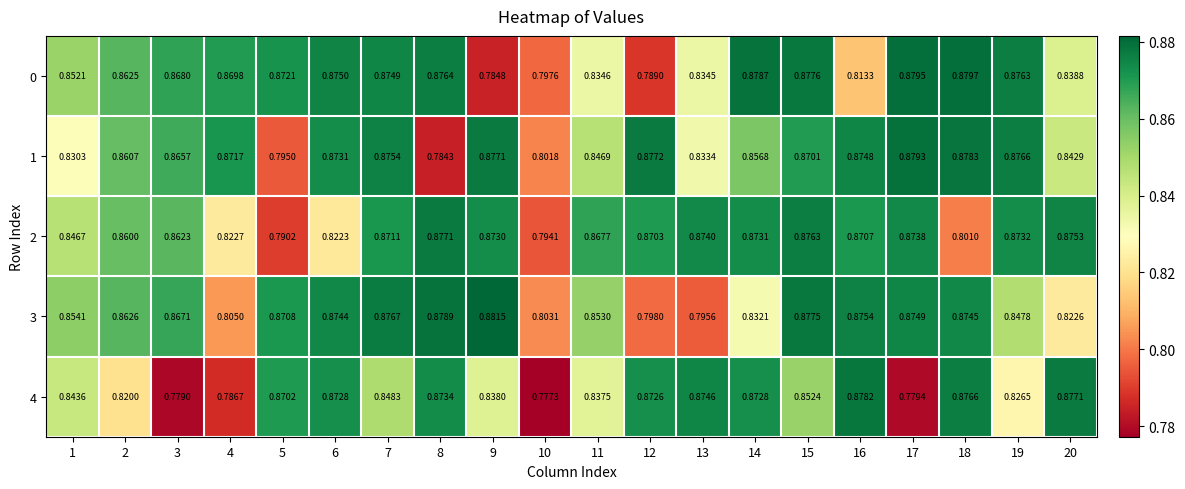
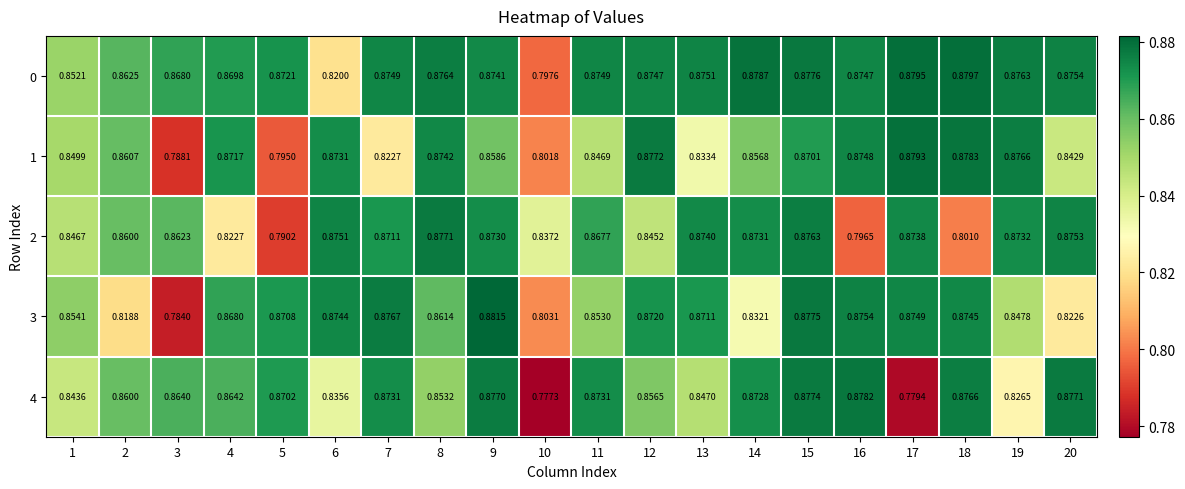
  {
    "0": {
      "1": 0.8521,
      "2": 0.8625,
      "3": 0.8680,
      "4": 0.8698,
      "5": 0.8721,
-     "6": 0.8750,
+     "6": 0.8200,
      "7": 0.8749,
      "8": 0.8764,
-     "9": 0.7848,
+     "9": 0.8741,
      "10": 0.7976,
-     "11": 0.8346,
-     "12": 0.7890,
-     "13": 0.8345,
+     "11": 0.8749,
+     "12": 0.8747,
+     "13": 0.8751,
      "14": 0.8787,
      "15": 0.8776,
-     "16": 0.8133,
+     "16": 0.8747,
      "17": 0.8795,
      "18": 0.8797,
      "19": 0.8763,
-     "20": 0.8388
+     "20": 0.8754
    },
    "1": {
-     "1": 0.8303,
+     "1": 0.8499,
      "2": 0.8607,
-     "3": 0.8657,
+     "3": 0.7881,
      "4": 0.8717,
      "5": 0.7950,
      "6": 0.8731,
-     "7": 0.8754,
-     "8": 0.7843,
-     "9": 0.8771,
+     "7": 0.8227,
+     "8": 0.8742,
+     "9": 0.8586,
      "10": 0.8018,
      "11": 0.8469,
      "12": 0.8772,
      "13": 0.8334,
      "14": 0.8568,
      "15": 0.8701,
      "16": 0.8748,
      "17": 0.8793,
      "18": 0.8783,
      "19": 0.8766,
      "20": 0.8429
    },
    "2": {
      "1": 0.8467,
      "2": 0.8600,
      "3": 0.8623,
      "4": 0.8227,
      "5": 0.7902,
-     "6": 0.8223,
+     "6": 0.8751,
      "7": 0.8711,
      "8": 0.8771,
      "9": 0.8730,
-     "10": 0.7941,
+     "10": 0.8372,
      "11": 0.8677,
-     "12": 0.8703,
+     "12": 0.8452,
      "13": 0.8740,
      "14": 0.8731,
      "15": 0.8763,
-     "16": 0.8707,
+     "16": 0.7965,
      "17": 0.8738,
      "18": 0.8010,
      "19": 0.8732,
      "20": 0.8753
    },
    "3": {
      "1": 0.8541,
-     "2": 0.8626,
-     "3": 0.8671,
-     "4": 0.8050,
+     "2": 0.8188,
+     "3": 0.7840,
+     "4": 0.8680,
      "5": 0.8708,
      "6": 0.8744,
      "7": 0.8767,
-     "8": 0.8789,
+     "8": 0.8614,
      "9": 0.8815,
      "10": 0.8031,
      "11": 0.8530,
-     "12": 0.7980,
-     "13": 0.7956,
+     "12": 0.8720,
+     "13": 0.8711,
      "14": 0.8321,
      "15": 0.8775,
      "16": 0.8754,
      "17": 0.8749,
      "18": 0.8745,
      "19": 0.8478,
      "20": 0.8226
    },
    "4": {
      "1": 0.8436,
-     "2": 0.8200,
-     "3": 0.7790,
-     "4": 0.7867,
+     "2": 0.8600,
+     "3": 0.8640,
+     "4": 0.8642,
      "5": 0.8702,
-     "6": 0.8728,
-     "7": 0.8483,
-     "8": 0.8734,
-     "9": 0.8380,
+     "6": 0.8356,
+     "7": 0.8731,
+     "8": 0.8532,
+     "9": 0.8770,
      "10": 0.7773,
-     "11": 0.8375,
-     "12": 0.8726,
-     "13": 0.8746,
+     "11": 0.8731,
+     "12": 0.8565,
+     "13": 0.8470,
      "14": 0.8728,
-     "15": 0.8524,
+     "15": 0.8774,
      "16": 0.8782,
      "17": 0.7794,
      "18": 0.8766,
      "19": 0.8265,
      "20": 0.8771
    }
  }
